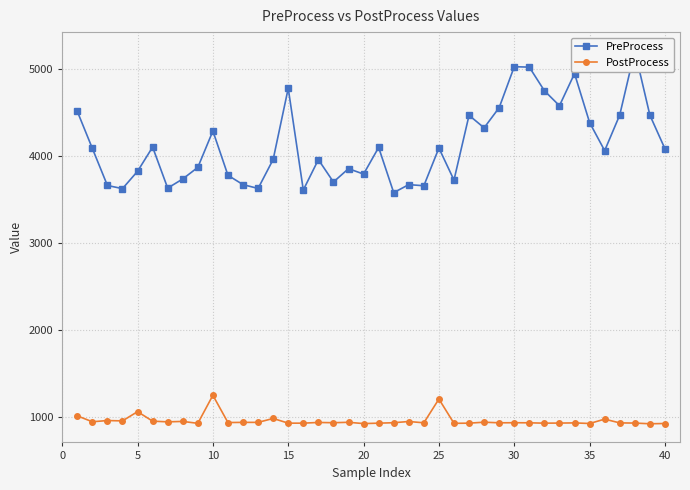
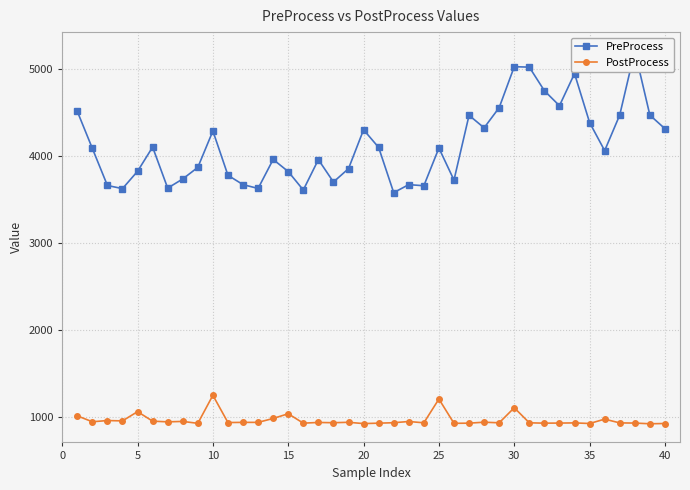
  {
    "PreProcess": {
      "5": 3800,
      "10": 4300,
-     "15": 4800,
-     "20": 3800,
+     "15": 3800,
+     "20": 4300,
      "25": 4100,
      "30": 5000,
      "35": 4400,
-     "40": 4100
+     "40": 4300
    },
    "PostProcess": {
      "5": 1100,
      "10": 1300,
-     "15": 900,
+     "15": 1000,
      "20": 900,
      "25": 1200,
-     "30": 900,
+     "30": 1100,
      "35": 900,
      "40": 900
    }
  }
